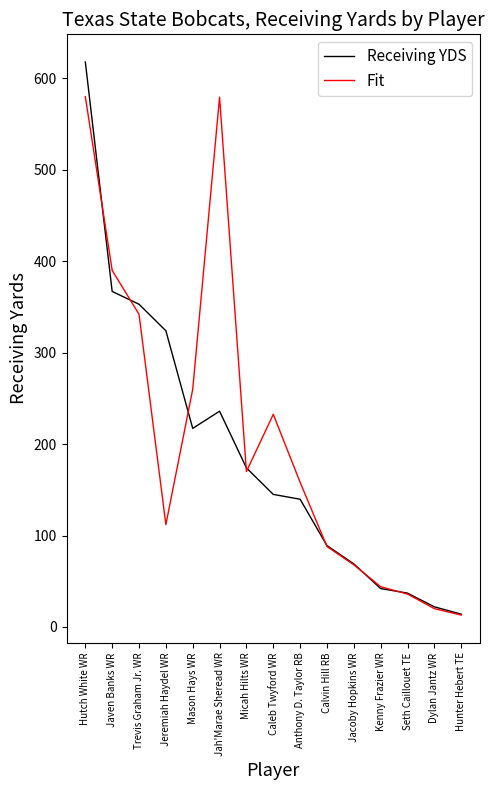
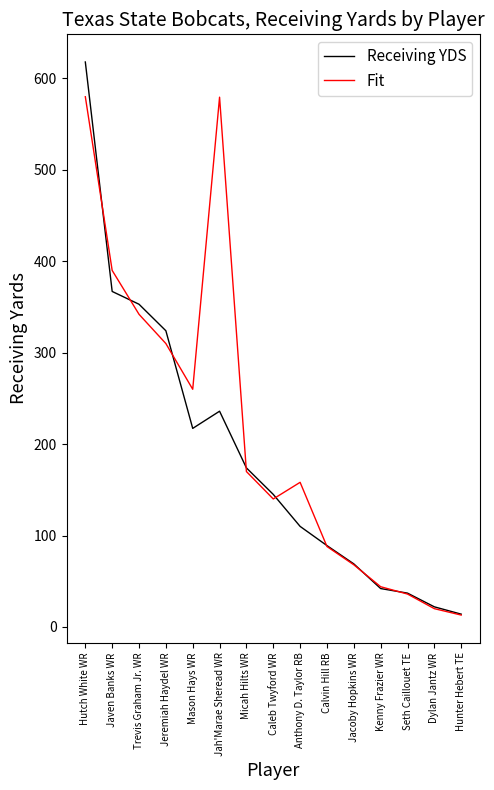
  {
    "Receiving YDS": {
      "Hutch White WR": 620,
      "Javen Banks WR": 370,
      "Trevis Graham Jr. WR": 350,
      "Jeremiah Haydel WR": 320,
      "Mason Hays WR": 220,
      "Jah'Marae Sheread WR": 240,
      "Micah Hilts WR": 170,
      "Caleb Twyford WR": 150,
-     "Anthony D. Taylor RB": 140
+     "Anthony D. Taylor RB": 110
    },
    "Fit": {
      "Hutch White WR": 580,
      "Javen Banks WR": 390,
      "Trevis Graham Jr. WR": 340,
-     "Jeremiah Haydel WR": 110,
+     "Jeremiah Haydel WR": 310,
      "Mason Hays WR": 260,
      "Jah'Marae Sheread WR": 580,
      "Micah Hilts WR": 170,
-     "Caleb Twyford WR": 230,
+     "Caleb Twyford WR": 140,
      "Anthony D. Taylor RB": 160
    }
  }
